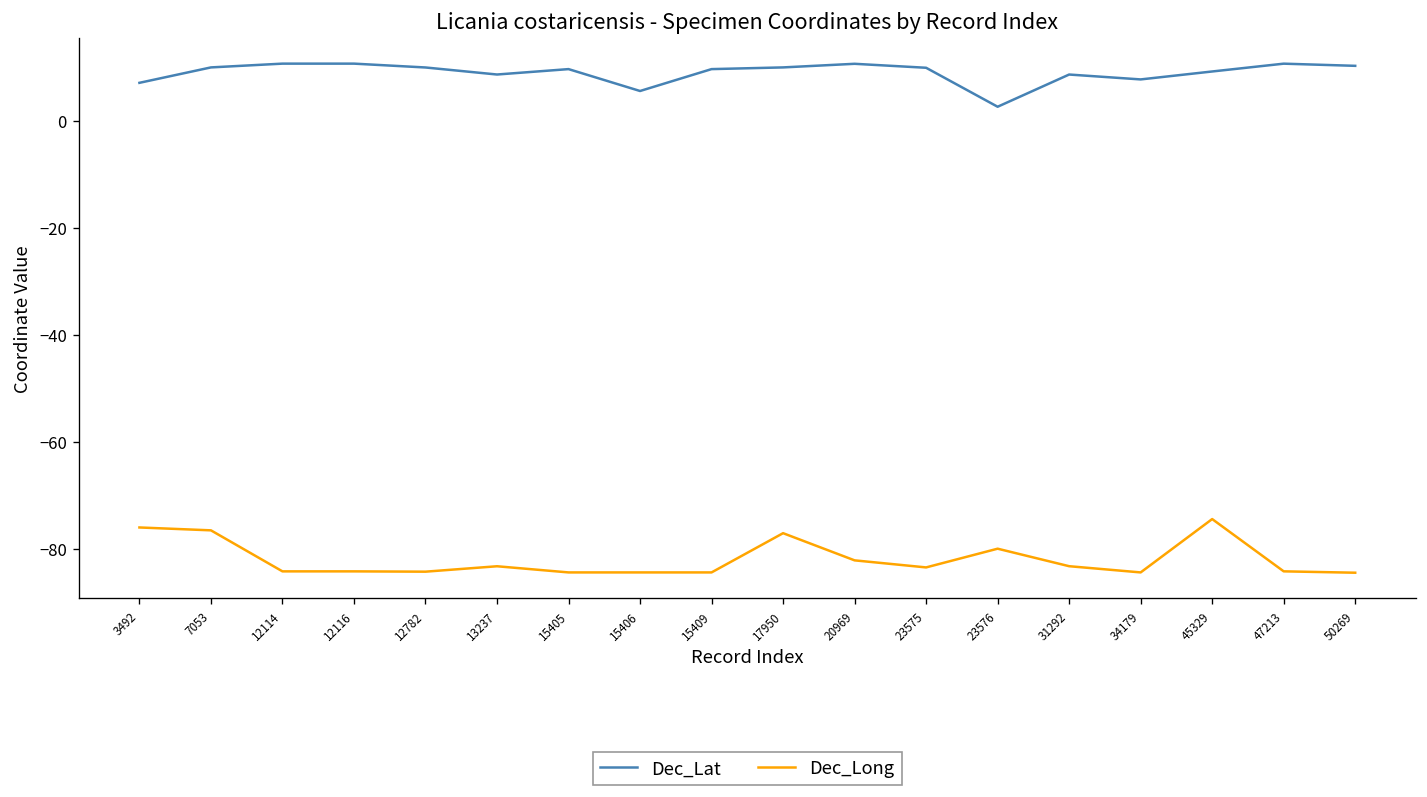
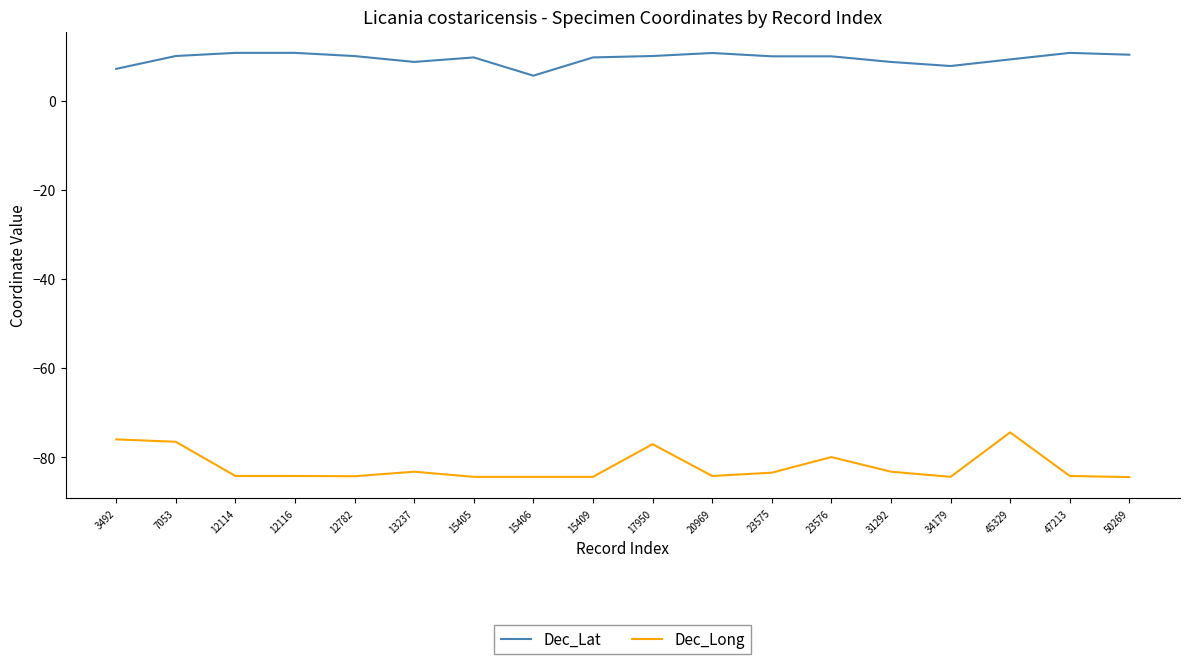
  {
    "Dec_Lat": {
      "3492": 7,
      "7053": 10,
      "12114": 11,
      "12116": 11,
      "12782": 10,
      "13237": 9,
      "15405": 10,
      "15406": 6,
      "15409": 10,
      "17950": 10,
      "20969": 11,
      "23575": 10,
-     "23576": 3,
+     "23576": 10,
      "31292": 9,
      "34179": 8,
      "45329": 9,
      "47213": 11,
      "50269": 10
    },
    "Dec_Long": {
      "3492": -76,
      "7053": -77,
      "12114": -84,
      "12116": -84,
      "12782": -84,
      "13237": -83,
      "15405": -84,
      "15406": -84,
      "15409": -84,
      "17950": -77,
-     "20969": -82,
+     "20969": -84,
      "23575": -83,
      "23576": -80,
      "31292": -83,
      "34179": -84,
      "45329": -74,
      "47213": -84,
      "50269": -84
    }
  }
